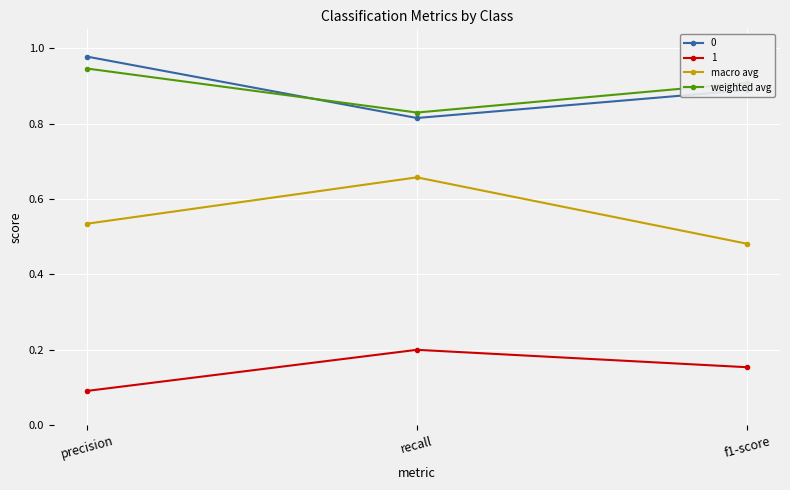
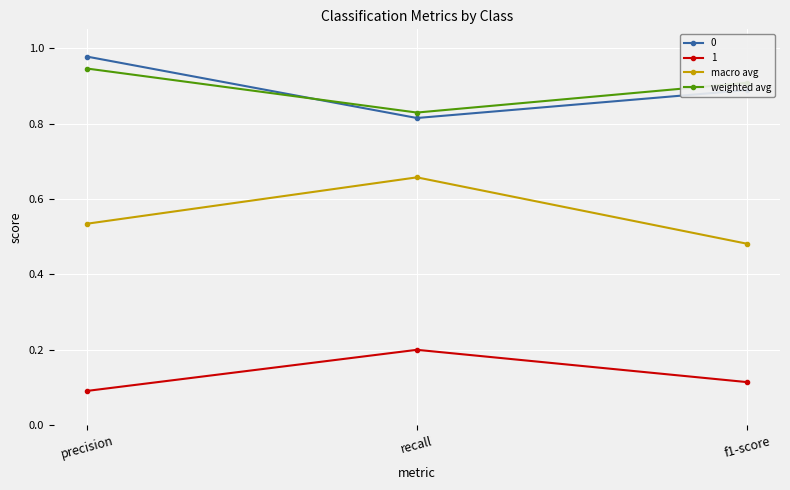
  {
    "0": {
      "precision": 0.98,
      "recall": 0.81
    },
    "1": {
      "precision": 0.09,
      "recall": 0.20,
-     "f1-score": 0.15
+     "f1-score": 0.11
    },
    "macro avg": {
      "precision": 0.53,
      "recall": 0.66,
      "f1-score": 0.48
    },
    "weighted avg": {
      "precision": 0.95,
      "recall": 0.83
    }
  }
